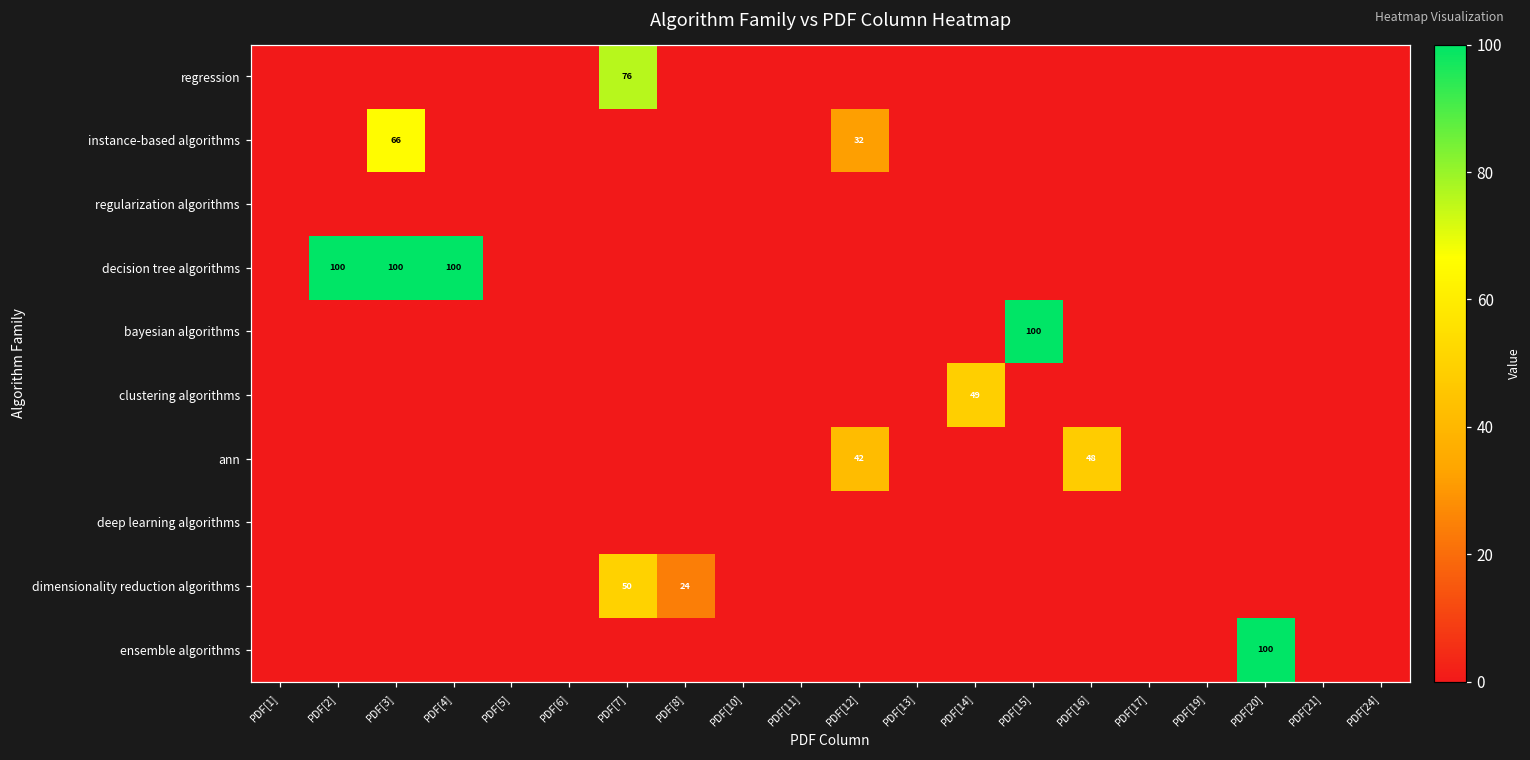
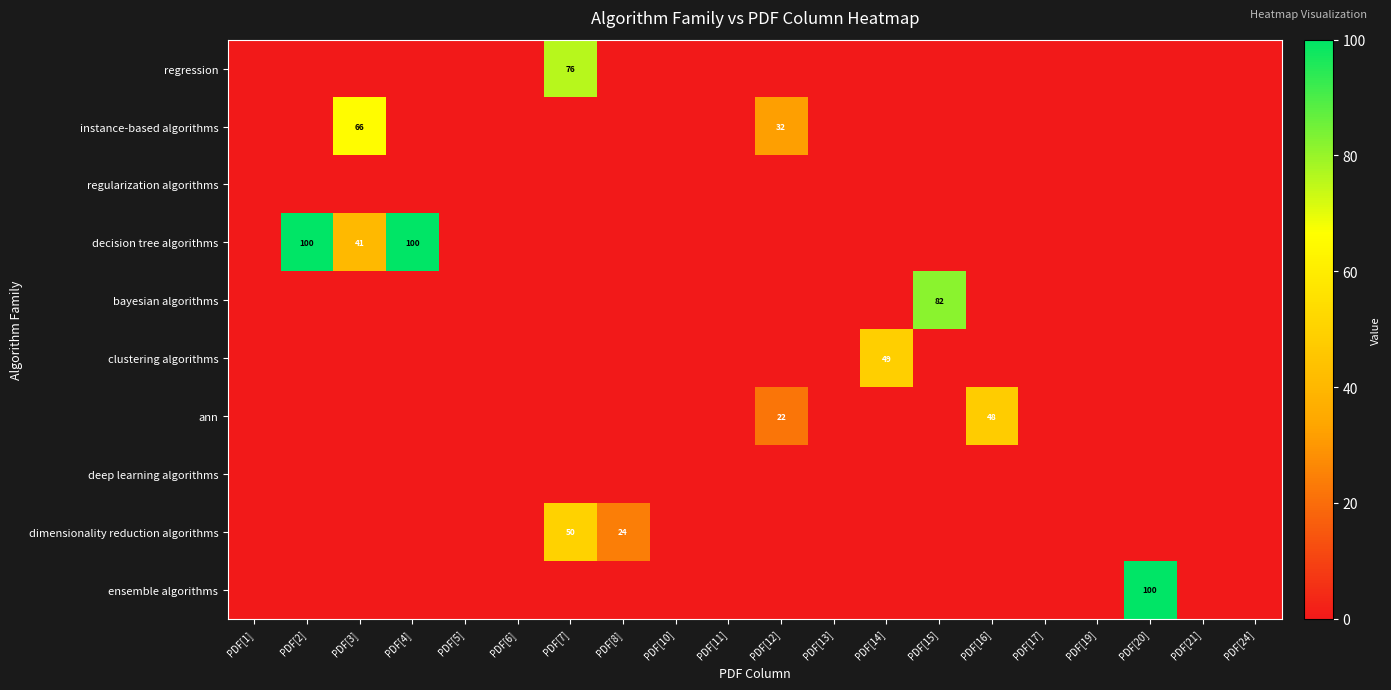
  {
    "regression": {
      "PDF[7]": 76
    },
    "instance-based algorithms": {
      "PDF[3]": 66,
      "PDF[12]": 32
    },
    "decision tree algorithms": {
      "PDF[2]": 100,
-     "PDF[3]": 100,
+     "PDF[3]": 41,
      "PDF[4]": 100
    },
    "bayesian algorithms": {
-     "PDF[15]": 100
+     "PDF[15]": 82
    },
    "clustering algorithms": {
      "PDF[14]": 49
    },
    "ann": {
-     "PDF[12]": 42,
+     "PDF[12]": 22,
      "PDF[16]": 48
    },
    "dimensionality reduction algorithms": {
      "PDF[7]": 50,
      "PDF[8]": 24
    },
    "ensemble algorithms": {
      "PDF[20]": 100
    }
  }
